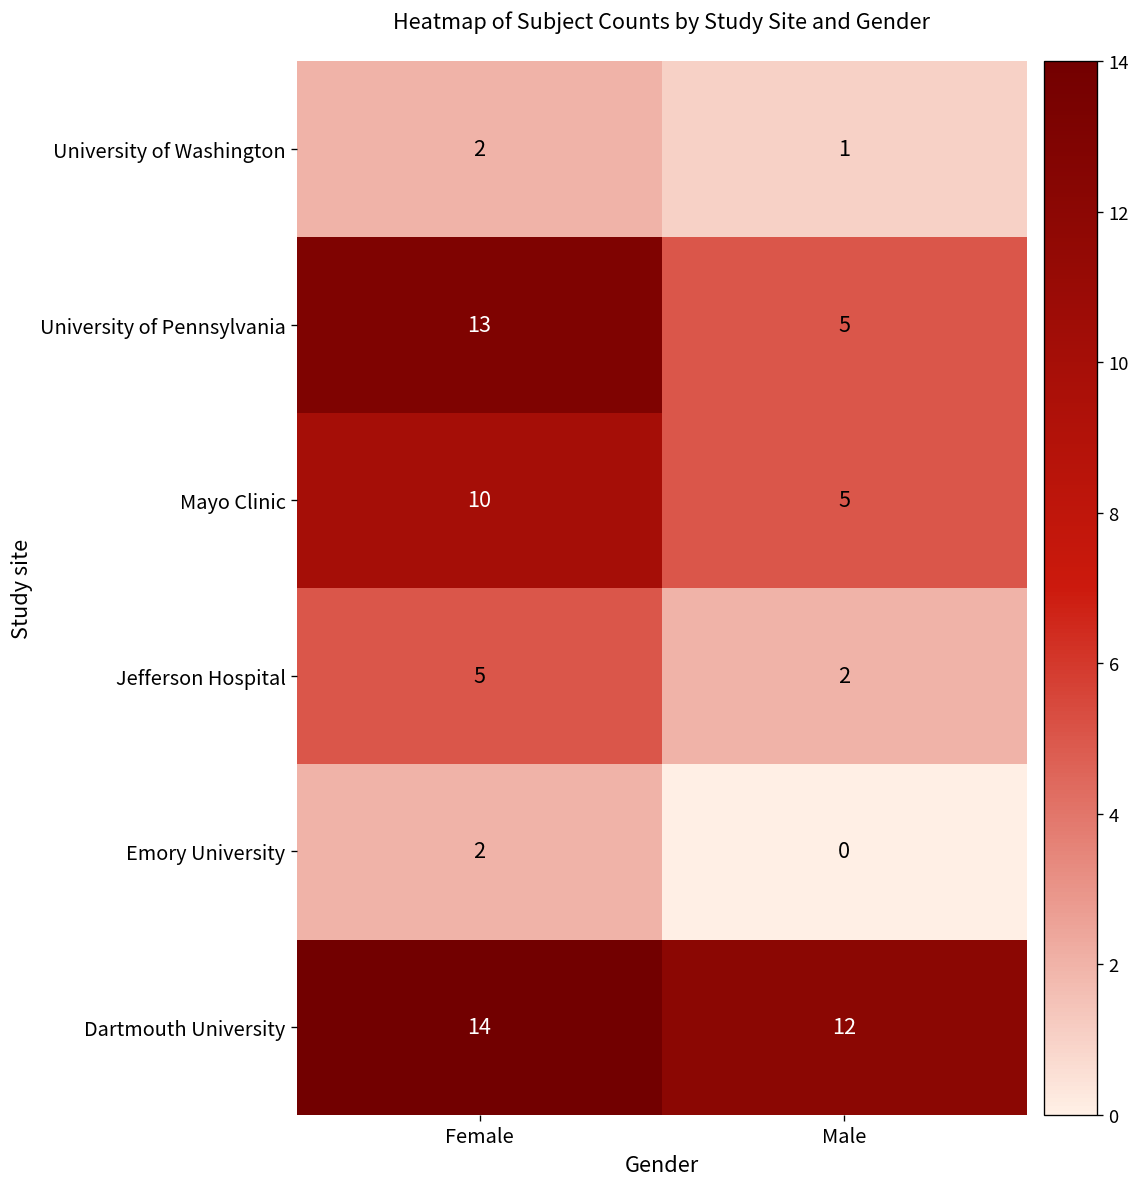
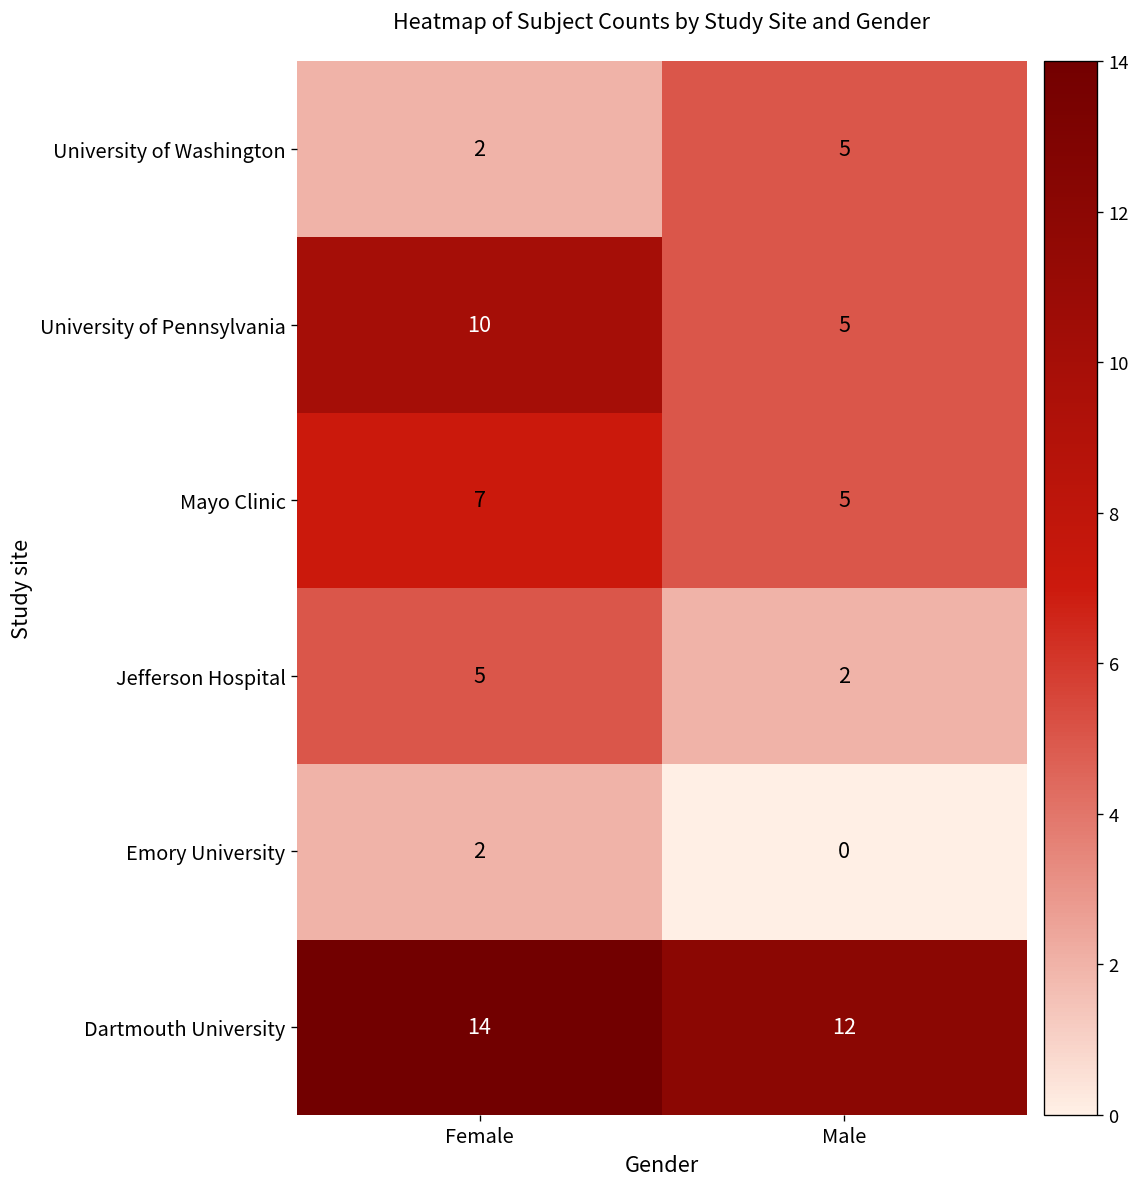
  {
    "University of Washington": {
      "Female": 2,
-     "Male": 1
+     "Male": 5
    },
    "University of Pennsylvania": {
-     "Female": 13,
+     "Female": 10,
      "Male": 5
    },
    "Mayo Clinic": {
-     "Female": 10,
+     "Female": 7,
      "Male": 5
    },
    "Jefferson Hospital": {
      "Female": 5,
      "Male": 2
    },
    "Emory University": {
      "Female": 2,
      "Male": 0
    },
    "Dartmouth University": {
      "Female": 14,
      "Male": 12
    }
  }
